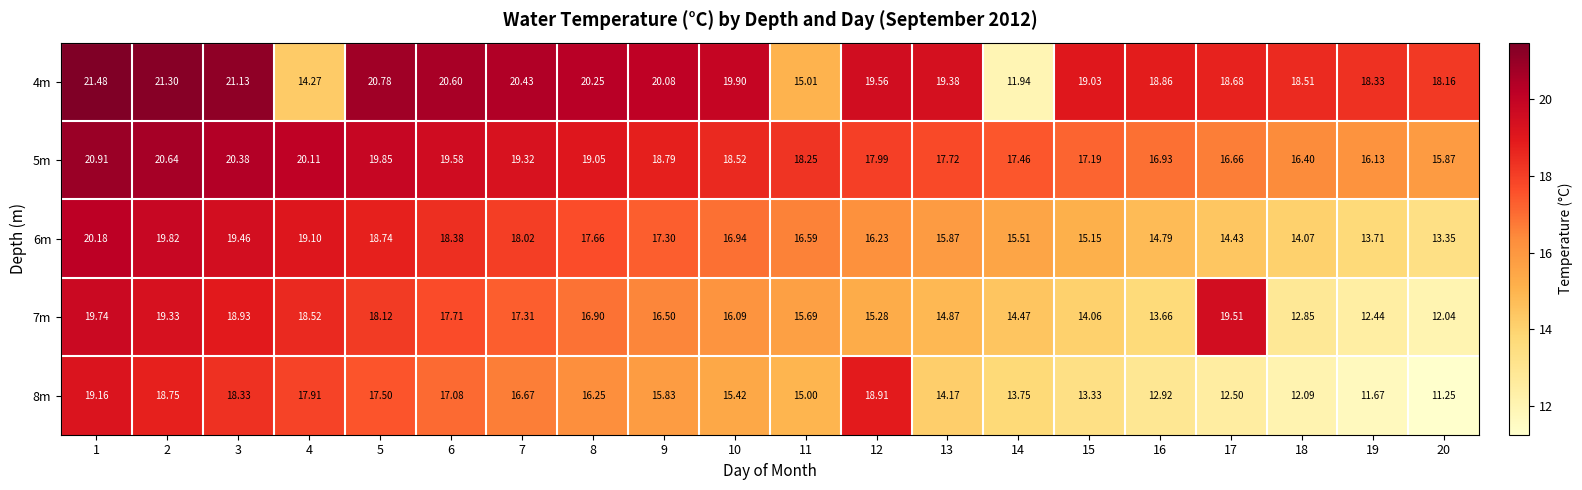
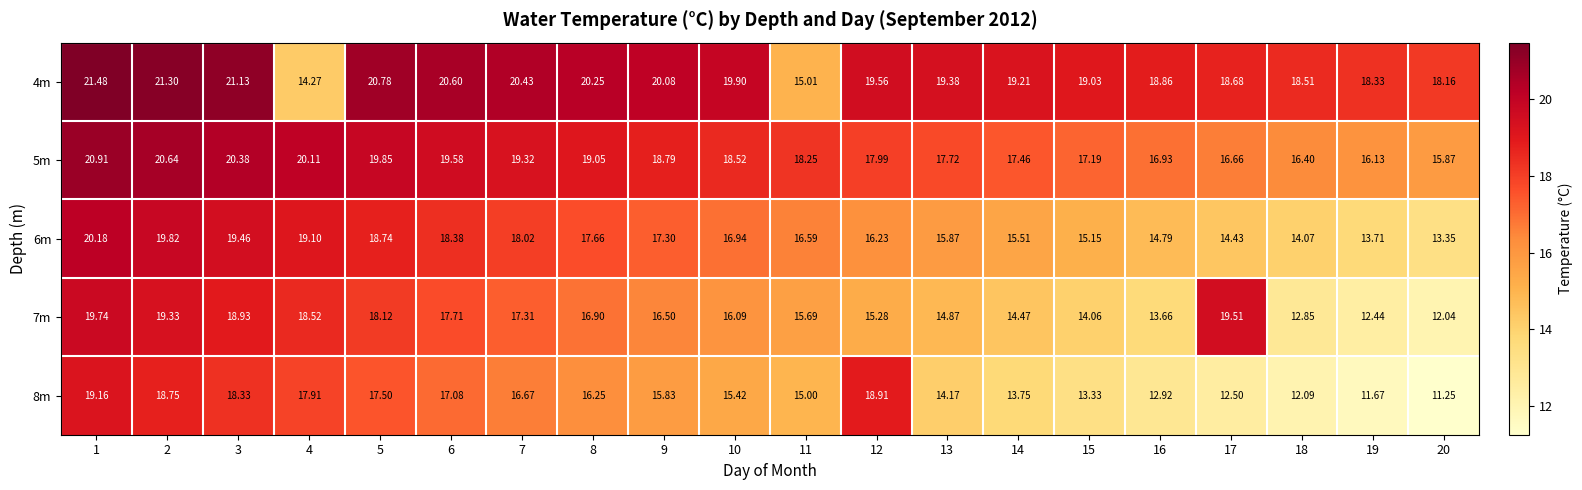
  {
    "4m": {
      "1": 21.48,
      "2": 21.30,
      "3": 21.13,
      "4": 14.27,
      "5": 20.78,
      "6": 20.60,
      "7": 20.43,
      "8": 20.25,
      "9": 20.08,
      "10": 19.90,
      "11": 15.01,
      "12": 19.56,
      "13": 19.38,
-     "14": 11.94,
+     "14": 19.21,
      "15": 19.03,
      "16": 18.86,
      "17": 18.68,
      "18": 18.51,
      "19": 18.33,
      "20": 18.16
    },
    "5m": {
      "1": 20.91,
      "2": 20.64,
      "3": 20.38,
      "4": 20.11,
      "5": 19.85,
      "6": 19.58,
      "7": 19.32,
      "8": 19.05,
      "9": 18.79,
      "10": 18.52,
      "11": 18.25,
      "12": 17.99,
      "13": 17.72,
      "14": 17.46,
      "15": 17.19,
      "16": 16.93,
      "17": 16.66,
      "18": 16.40,
      "19": 16.13,
      "20": 15.87
    },
    "6m": {
      "1": 20.18,
      "2": 19.82,
      "3": 19.46,
      "4": 19.10,
      "5": 18.74,
      "6": 18.38,
      "7": 18.02,
      "8": 17.66,
      "9": 17.30,
      "10": 16.94,
      "11": 16.59,
      "12": 16.23,
      "13": 15.87,
      "14": 15.51,
      "15": 15.15,
      "16": 14.79,
      "17": 14.43,
      "18": 14.07,
      "19": 13.71,
      "20": 13.35
    },
    "7m": {
      "1": 19.74,
      "2": 19.33,
      "3": 18.93,
      "4": 18.52,
      "5": 18.12,
      "6": 17.71,
      "7": 17.31,
      "8": 16.90,
      "9": 16.50,
      "10": 16.09,
      "11": 15.69,
      "12": 15.28,
      "13": 14.87,
      "14": 14.47,
      "15": 14.06,
      "16": 13.66,
      "17": 19.51,
      "18": 12.85,
      "19": 12.44,
      "20": 12.04
    },
    "8m": {
      "1": 19.16,
      "2": 18.75,
      "3": 18.33,
      "4": 17.91,
      "5": 17.50,
      "6": 17.08,
      "7": 16.67,
      "8": 16.25,
      "9": 15.83,
      "10": 15.42,
      "11": 15.00,
      "12": 18.91,
      "13": 14.17,
      "14": 13.75,
      "15": 13.33,
      "16": 12.92,
      "17": 12.50,
      "18": 12.09,
      "19": 11.67,
      "20": 11.25
    }
  }
